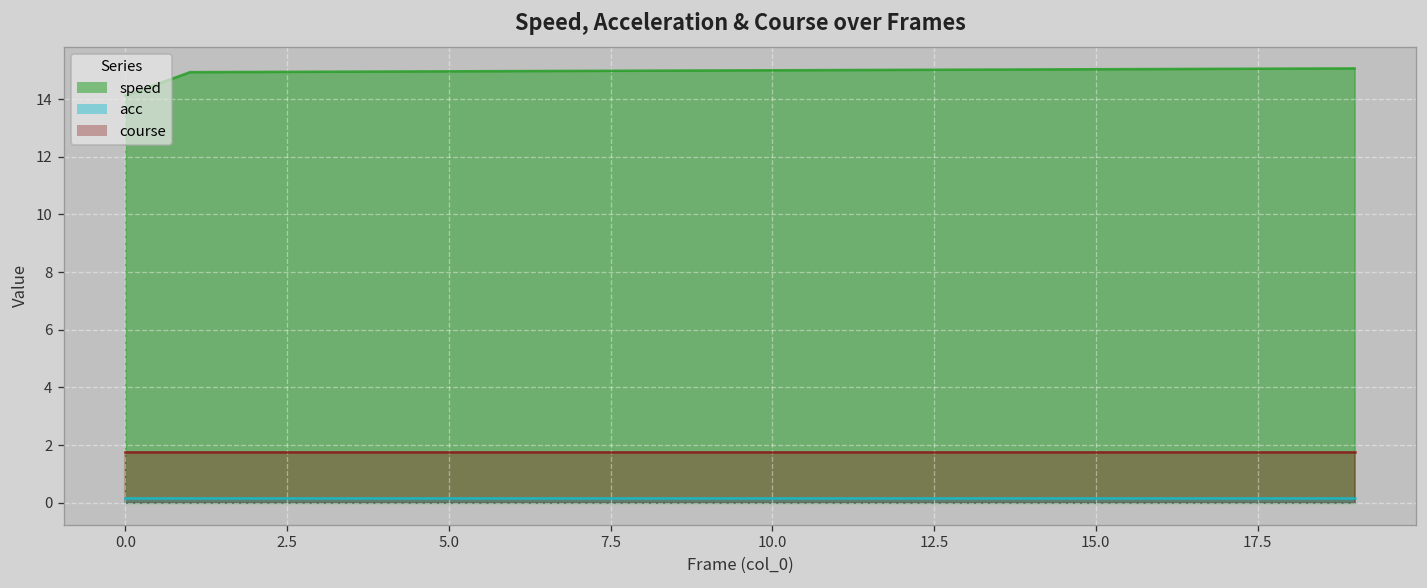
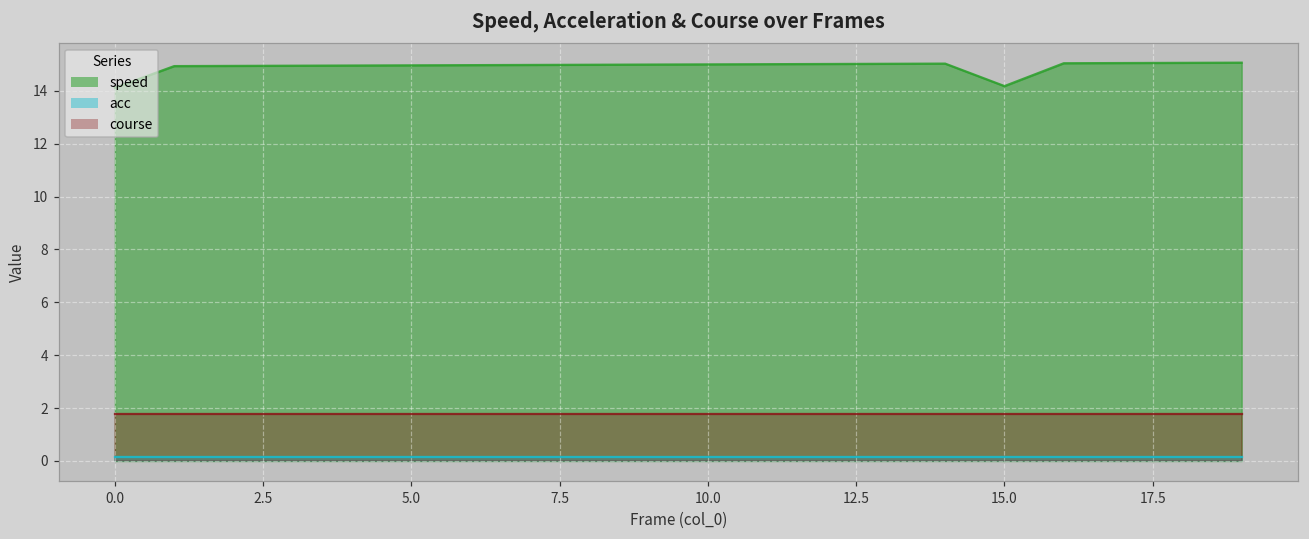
  {
    "speed": {
      "5.0": 15.0,
      "10.0": 15.0,
-     "15.0": 15.0
+     "15.0": 14.2
    },
    "acc": {
      "0.0": 0.2,
      "5.0": 0.2,
      "10.0": 0.2,
      "15.0": 0.2
    },
    "course": {
      "0.0": 1.8,
      "5.0": 1.8,
      "10.0": 1.8,
      "15.0": 1.8
    }
  }
